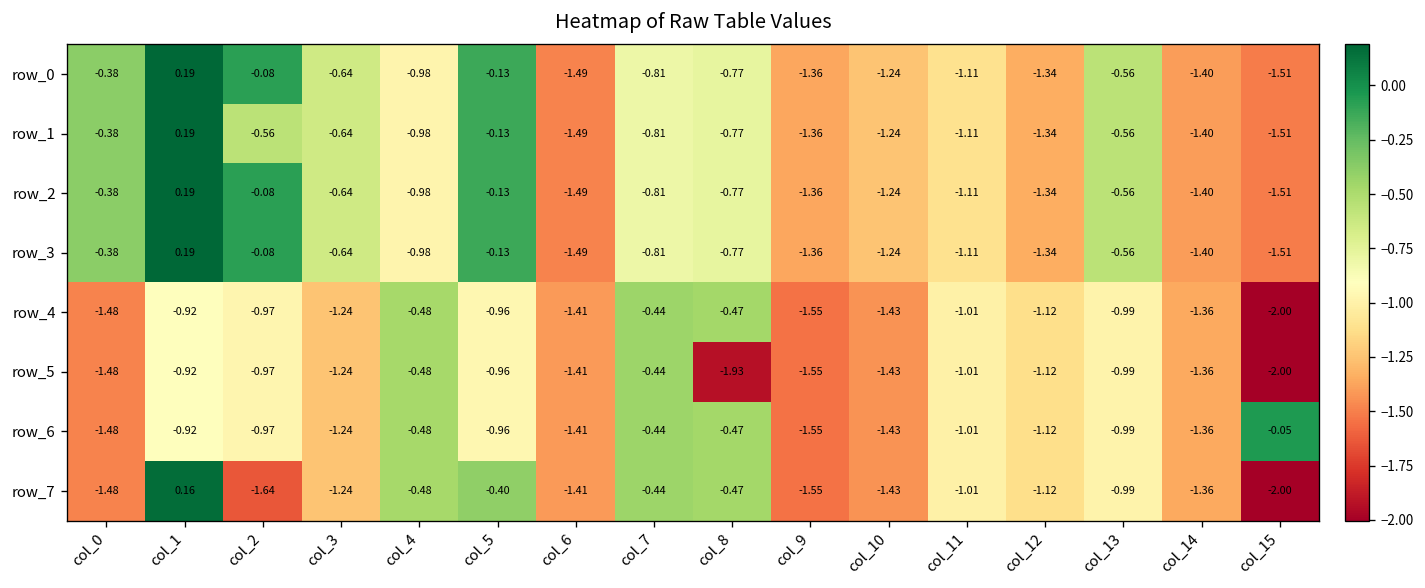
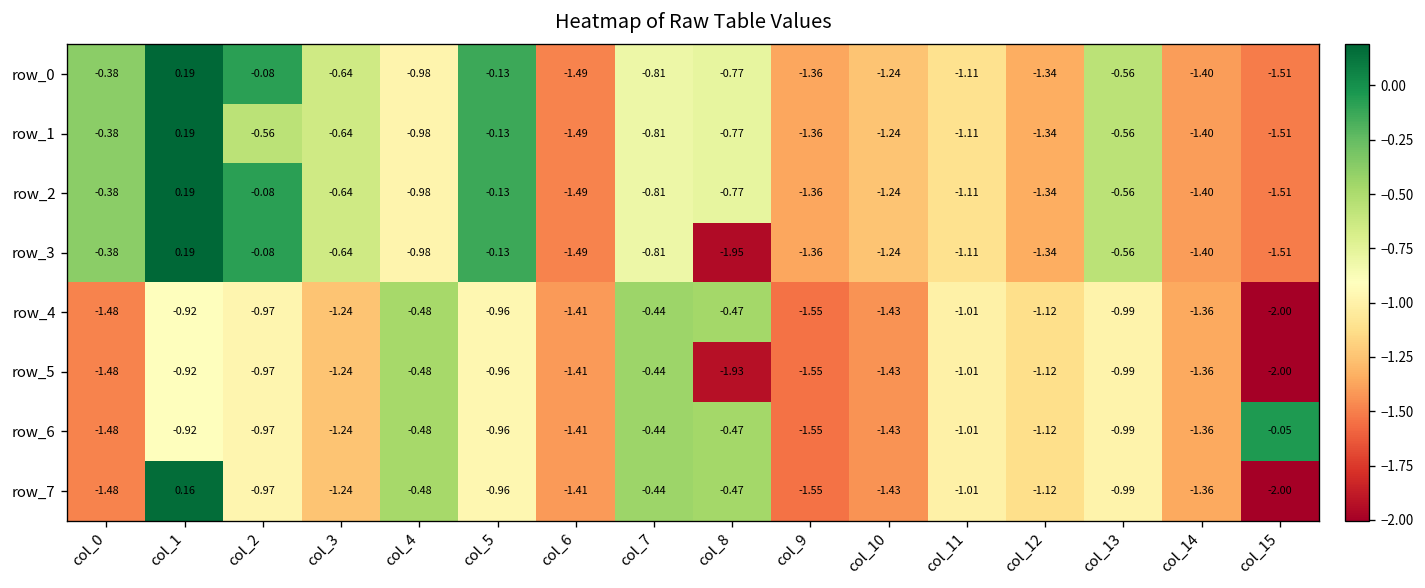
  {
    "row_0": {
      "col_0": -0.38,
      "col_1": 0.19,
      "col_2": -0.08,
      "col_3": -0.64,
      "col_4": -0.98,
      "col_5": -0.13,
      "col_6": -1.49,
      "col_7": -0.81,
      "col_8": -0.77,
      "col_9": -1.36,
      "col_10": -1.24,
      "col_11": -1.11,
      "col_12": -1.34,
      "col_13": -0.56,
      "col_14": -1.40,
      "col_15": -1.51
    },
    "row_1": {
      "col_0": -0.38,
      "col_1": 0.19,
      "col_2": -0.56,
      "col_3": -0.64,
      "col_4": -0.98,
      "col_5": -0.13,
      "col_6": -1.49,
      "col_7": -0.81,
      "col_8": -0.77,
      "col_9": -1.36,
      "col_10": -1.24,
      "col_11": -1.11,
      "col_12": -1.34,
      "col_13": -0.56,
      "col_14": -1.40,
      "col_15": -1.51
    },
    "row_2": {
      "col_0": -0.38,
      "col_1": 0.19,
      "col_2": -0.08,
      "col_3": -0.64,
      "col_4": -0.98,
      "col_5": -0.13,
      "col_6": -1.49,
      "col_7": -0.81,
      "col_8": -0.77,
      "col_9": -1.36,
      "col_10": -1.24,
      "col_11": -1.11,
      "col_12": -1.34,
      "col_13": -0.56,
      "col_14": -1.40,
      "col_15": -1.51
    },
    "row_3": {
      "col_0": -0.38,
      "col_1": 0.19,
      "col_2": -0.08,
      "col_3": -0.64,
      "col_4": -0.98,
      "col_5": -0.13,
      "col_6": -1.49,
      "col_7": -0.81,
-     "col_8": -0.77,
+     "col_8": -1.95,
      "col_9": -1.36,
      "col_10": -1.24,
      "col_11": -1.11,
      "col_12": -1.34,
      "col_13": -0.56,
      "col_14": -1.40,
      "col_15": -1.51
    },
    "row_4": {
      "col_0": -1.48,
      "col_1": -0.92,
      "col_2": -0.97,
      "col_3": -1.24,
      "col_4": -0.48,
      "col_5": -0.96,
      "col_6": -1.41,
      "col_7": -0.44,
      "col_8": -0.47,
      "col_9": -1.55,
      "col_10": -1.43,
      "col_11": -1.01,
      "col_12": -1.12,
      "col_13": -0.99,
      "col_14": -1.36,
      "col_15": -2.00
    },
    "row_5": {
      "col_0": -1.48,
      "col_1": -0.92,
      "col_2": -0.97,
      "col_3": -1.24,
      "col_4": -0.48,
      "col_5": -0.96,
      "col_6": -1.41,
      "col_7": -0.44,
      "col_8": -1.93,
      "col_9": -1.55,
      "col_10": -1.43,
      "col_11": -1.01,
      "col_12": -1.12,
      "col_13": -0.99,
      "col_14": -1.36,
      "col_15": -2.00
    },
    "row_6": {
      "col_0": -1.48,
      "col_1": -0.92,
      "col_2": -0.97,
      "col_3": -1.24,
      "col_4": -0.48,
      "col_5": -0.96,
      "col_6": -1.41,
      "col_7": -0.44,
      "col_8": -0.47,
      "col_9": -1.55,
      "col_10": -1.43,
      "col_11": -1.01,
      "col_12": -1.12,
      "col_13": -0.99,
      "col_14": -1.36,
      "col_15": -0.05
    },
    "row_7": {
      "col_0": -1.48,
      "col_1": 0.16,
-     "col_2": -1.64,
+     "col_2": -0.97,
      "col_3": -1.24,
      "col_4": -0.48,
-     "col_5": -0.40,
+     "col_5": -0.96,
      "col_6": -1.41,
      "col_7": -0.44,
      "col_8": -0.47,
      "col_9": -1.55,
      "col_10": -1.43,
      "col_11": -1.01,
      "col_12": -1.12,
      "col_13": -0.99,
      "col_14": -1.36,
      "col_15": -2.00
    }
  }
